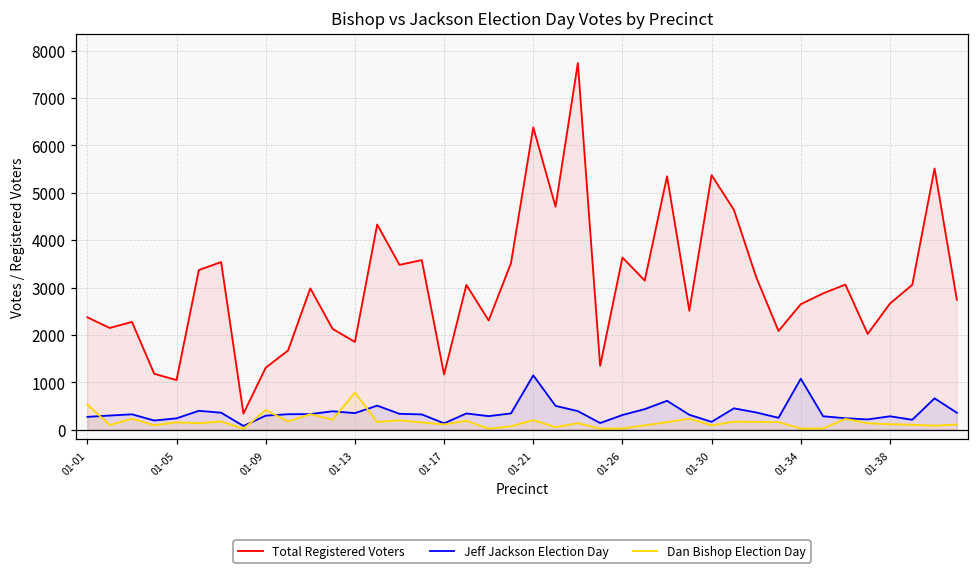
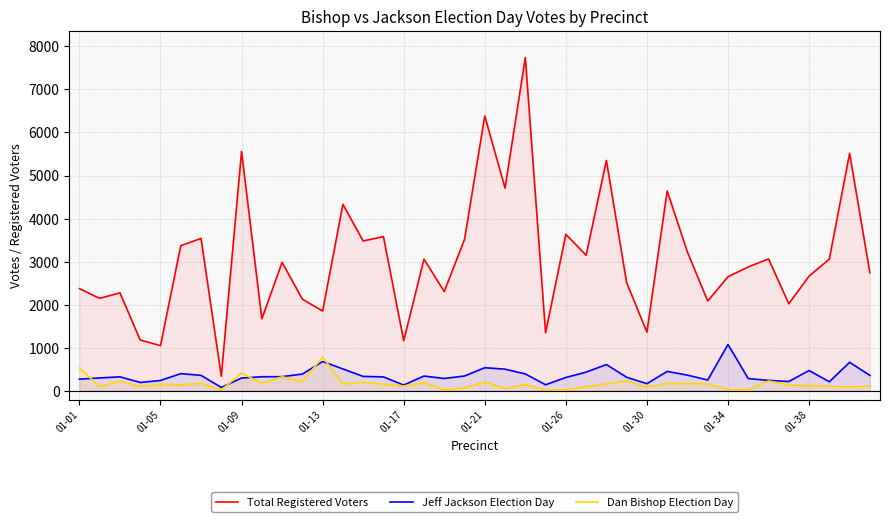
  {
    "Total Registered Voters": {
      "01-01": 2400,
      "01-05": 1100,
-     "01-09": 1300,
+     "01-09": 5600,
      "01-13": 1900,
      "01-17": 1200,
      "01-21": 6400,
      "01-26": 3600,
-     "01-30": 5400,
+     "01-30": 1400,
      "01-34": 2700,
      "01-38": 2700
    },
    "Jeff Jackson Election Day": {
      "01-01": 300,
      "01-05": 200,
      "01-09": 300,
-     "01-13": 400,
-     "01-21": 1200,
+     "01-13": 700,
+     "01-21": 500,
      "01-26": 300,
      "01-30": 200,
      "01-34": 1100,
-     "01-38": 300
+     "01-38": 500
    },
    "Dan Bishop Election Day": {
      "01-01": 500,
      "01-05": 200,
      "01-09": 400,
      "01-13": 800,
      "01-21": 200,
      "01-26": 0,
      "01-30": 100,
      "01-34": 0,
      "01-38": 100
    }
  }
